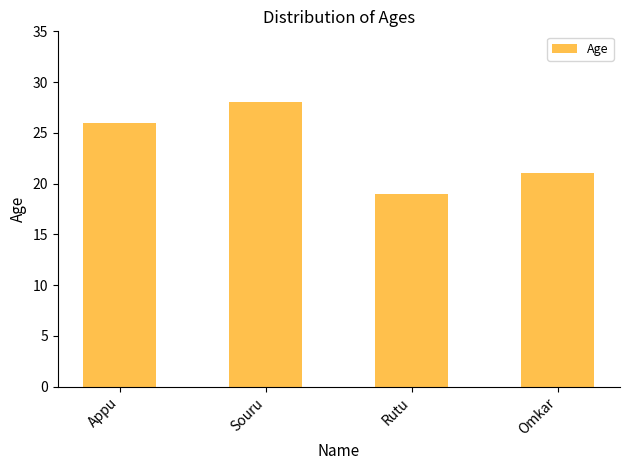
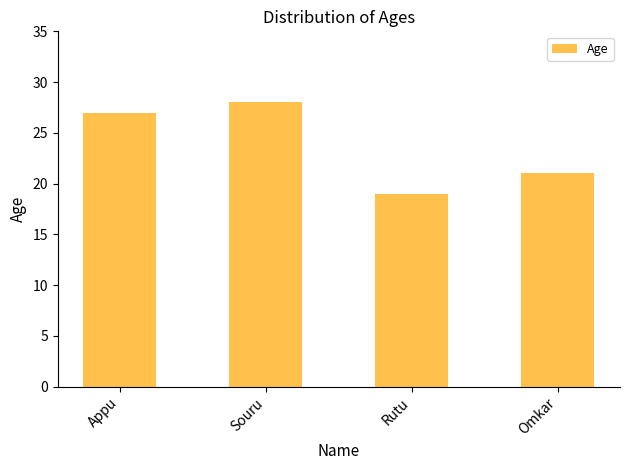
  {
-   "Appu": 26,
+   "Appu": 27,
    "Souru": 28,
    "Rutu": 19,
    "Omkar": 21
  }
